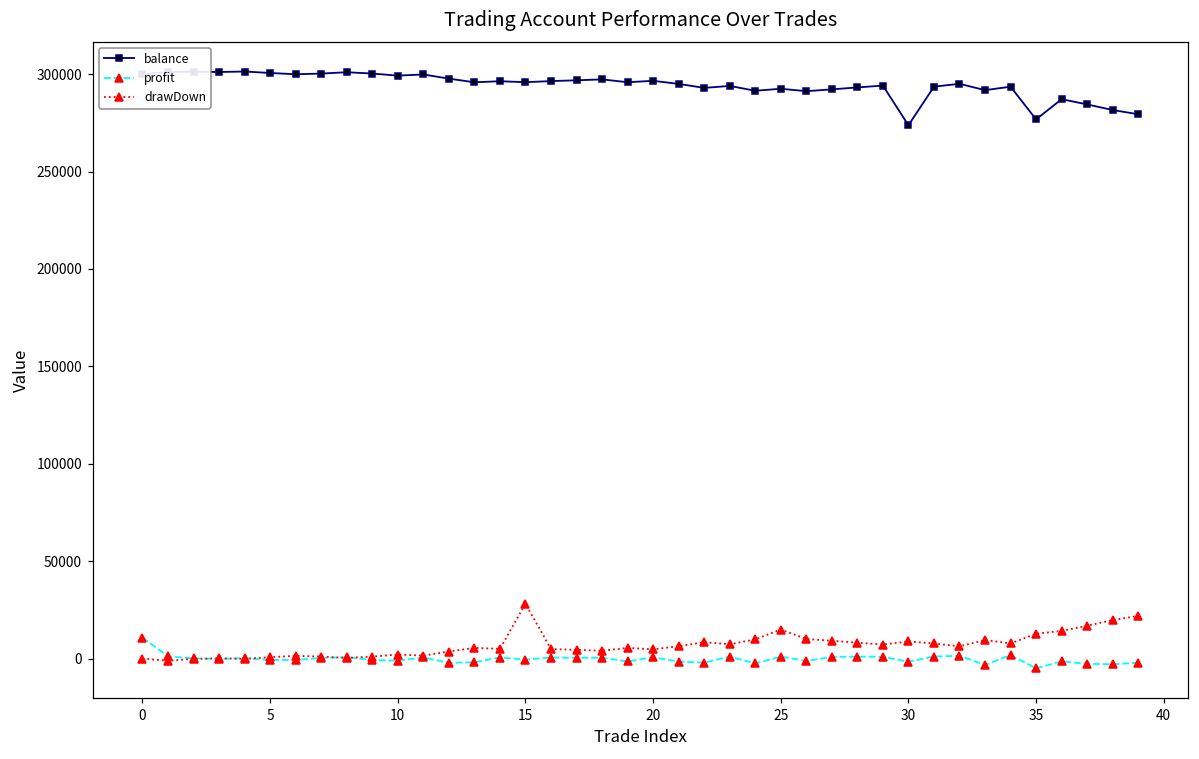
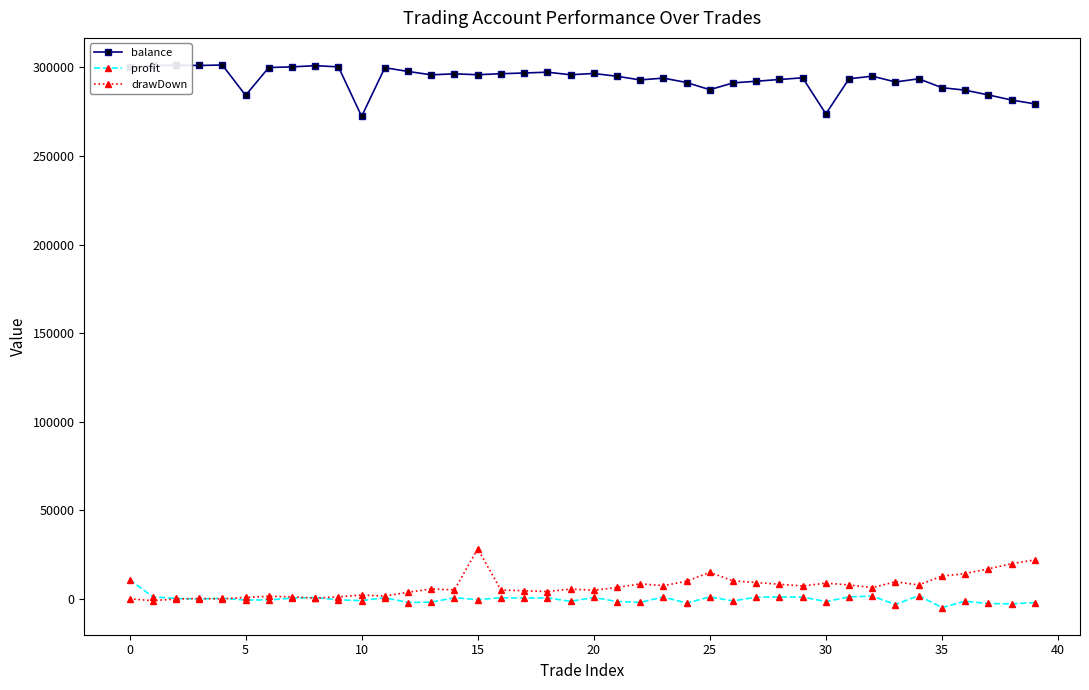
  {
    "balance": {
-     "5": 301000,
-     "10": 299000,
+     "5": 284000,
+     "10": 272000,
      "15": 296000,
      "20": 297000,
-     "25": 293000,
+     "25": 287000,
      "30": 274000,
-     "35": 277000
+     "35": 289000
    },
    "profit": {
      "0": 11000,
      "5": -1000,
      "10": -1000,
      "15": -1000,
      "20": 1000,
      "25": 1000,
      "30": -2000,
      "35": -5000
    },
    "drawDown": {
      "0": 0,
      "5": 1000,
      "10": 2000,
      "15": 28000,
      "20": 5000,
      "25": 15000,
      "30": 9000,
      "35": 13000
    }
  }
